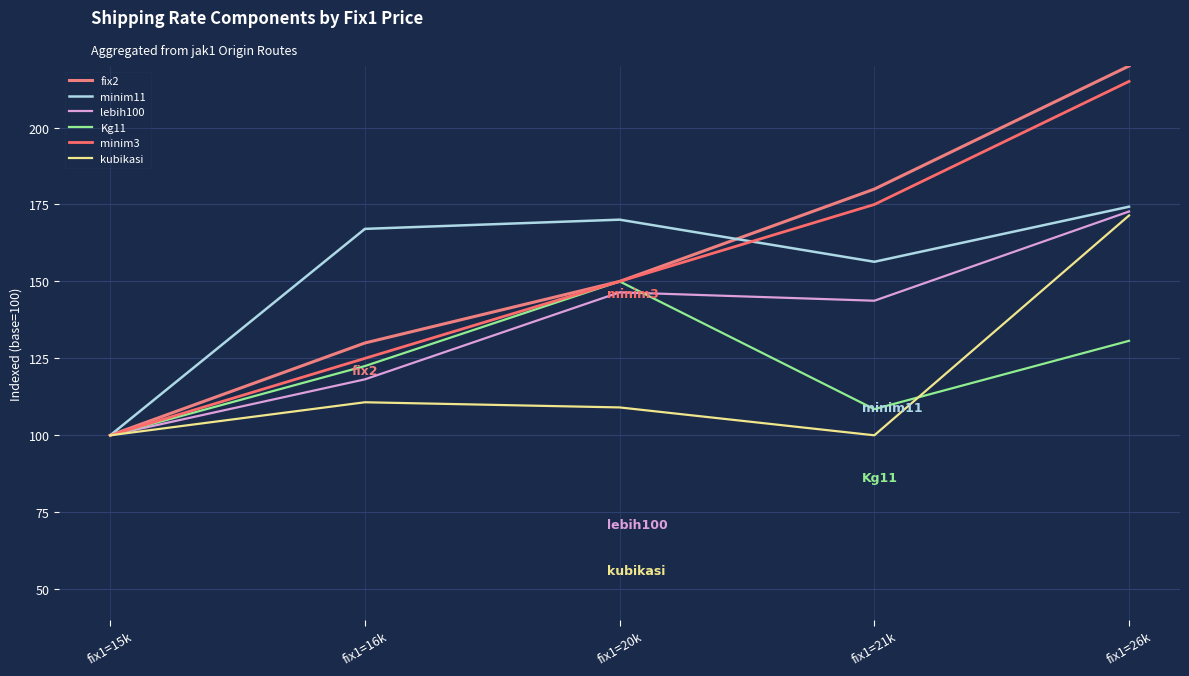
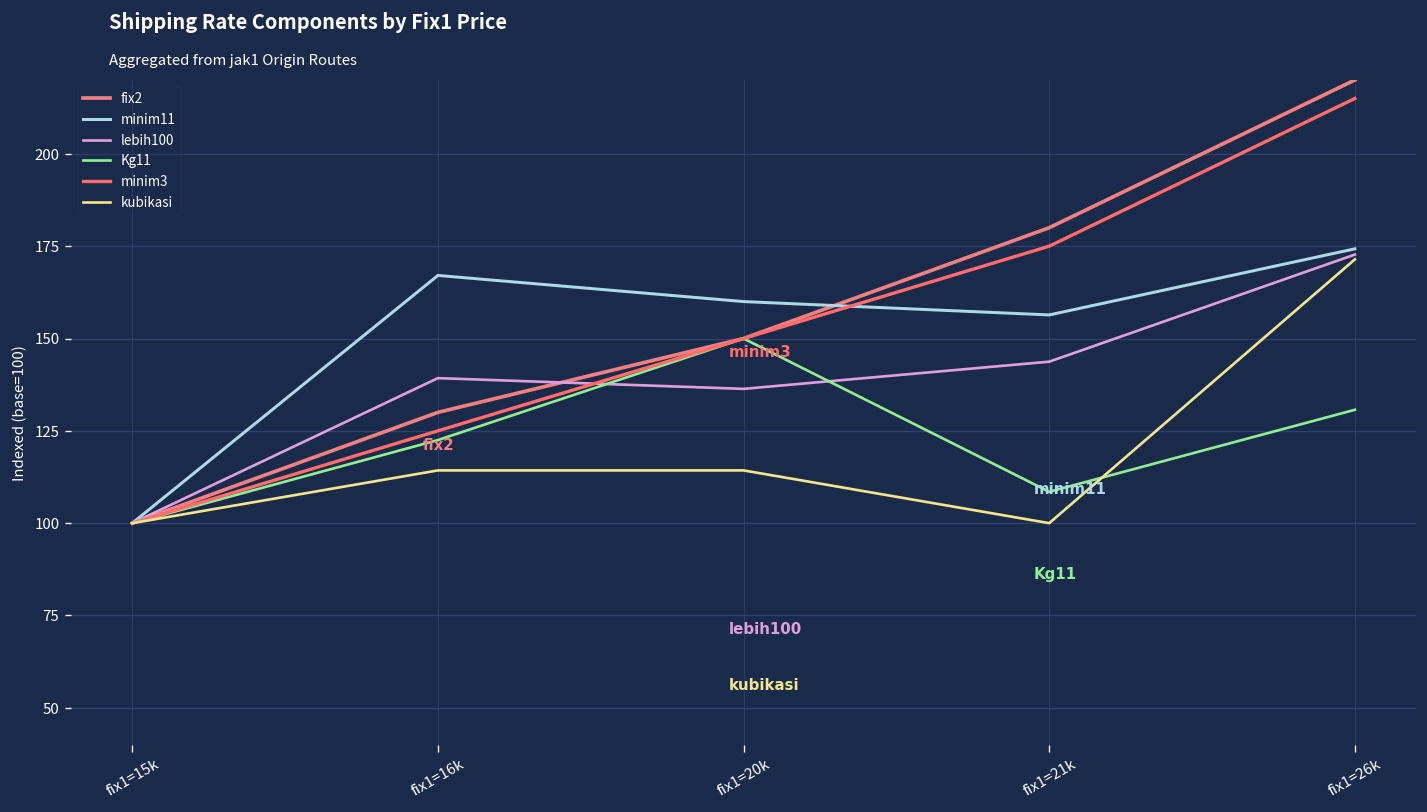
  {
    "minim11": {
      "fix1=16k": 167,
-     "fix1=20k": 170,
+     "fix1=20k": 160,
      "fix1=21k": 156,
      "fix1=26k": 174
    },
    "lebih100": {
-     "fix1=16k": 118,
-     "fix1=20k": 146,
+     "fix1=16k": 139,
+     "fix1=20k": 136,
      "fix1=21k": 144,
      "fix1=26k": 173
    },
    "Kg11": {
      "fix1=16k": 123,
      "fix1=21k": 109,
      "fix1=26k": 131
    },
    "kubikasi": {
-     "fix1=16k": 111,
-     "fix1=20k": 109,
+     "fix1=16k": 114,
+     "fix1=20k": 114,
      "fix1=21k": 100,
      "fix1=26k": 171
    }
  }
